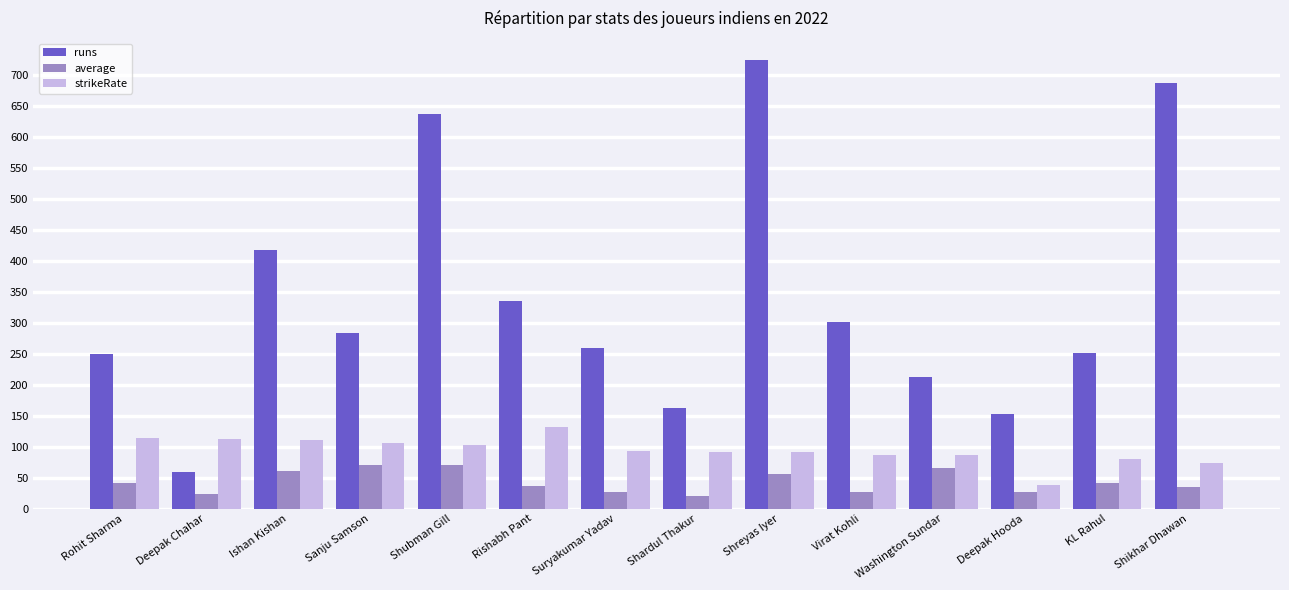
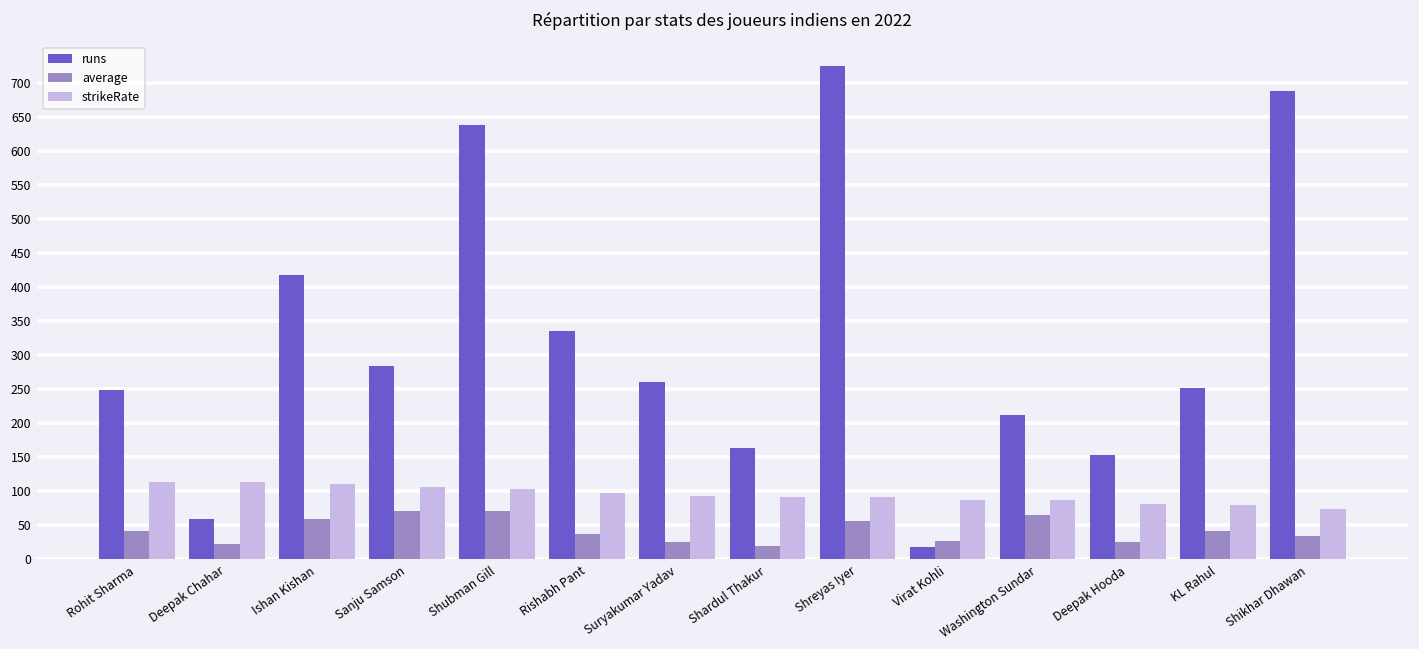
  {
    "runs": {
      "Rohit Sharma": 250,
      "Deepak Chahar": 60,
      "Ishan Kishan": 420,
      "Sanju Samson": 280,
      "Shubman Gill": 640,
      "Rishabh Pant": 340,
      "Suryakumar Yadav": 260,
      "Shardul Thakur": 160,
      "Shreyas Iyer": 720,
-     "Virat Kohli": 300,
+     "Virat Kohli": 20,
      "Washington Sundar": 210,
      "Deepak Hooda": 150,
      "KL Rahul": 250,
      "Shikhar Dhawan": 690
    },
    "average": {
      "Rohit Sharma": 40,
      "Deepak Chahar": 20,
      "Ishan Kishan": 60,
      "Sanju Samson": 70,
      "Shubman Gill": 70,
      "Rishabh Pant": 40,
      "Suryakumar Yadav": 30,
      "Shardul Thakur": 20,
      "Shreyas Iyer": 60,
      "Virat Kohli": 30,
      "Washington Sundar": 70,
      "Deepak Hooda": 30,
      "KL Rahul": 40,
      "Shikhar Dhawan": 30
    },
    "strikeRate": {
      "Rohit Sharma": 110,
      "Deepak Chahar": 110,
      "Ishan Kishan": 110,
      "Sanju Samson": 110,
      "Shubman Gill": 100,
-     "Rishabh Pant": 130,
+     "Rishabh Pant": 100,
      "Suryakumar Yadav": 90,
      "Shardul Thakur": 90,
      "Shreyas Iyer": 90,
      "Virat Kohli": 90,
      "Washington Sundar": 90,
-     "Deepak Hooda": 40,
+     "Deepak Hooda": 80,
      "KL Rahul": 80,
      "Shikhar Dhawan": 70
    }
  }
